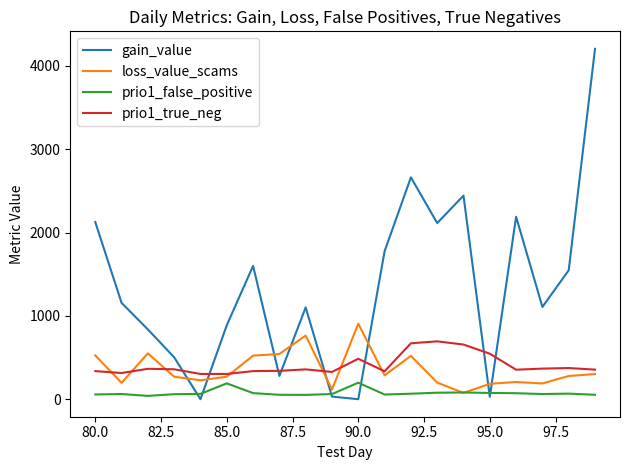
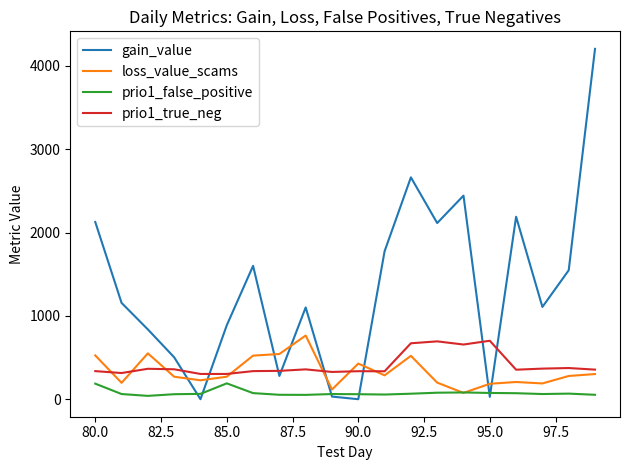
  {
    "gain_value": {
      "80.0": 2100,
      "85.0": 900,
      "90.0": 0,
      "95.0": 0
    },
    "loss_value_scams": {
      "80.0": 500,
      "85.0": 300,
-     "90.0": 900,
+     "90.0": 400,
      "95.0": 200
    },
    "prio1_false_positive": {
-     "80.0": 100,
+     "80.0": 200,
      "85.0": 200,
-     "90.0": 200,
+     "90.0": 100,
      "95.0": 100
    },
    "prio1_true_neg": {
      "80.0": 300,
      "85.0": 300,
-     "90.0": 500,
-     "95.0": 500
+     "90.0": 300,
+     "95.0": 700
    }
  }
